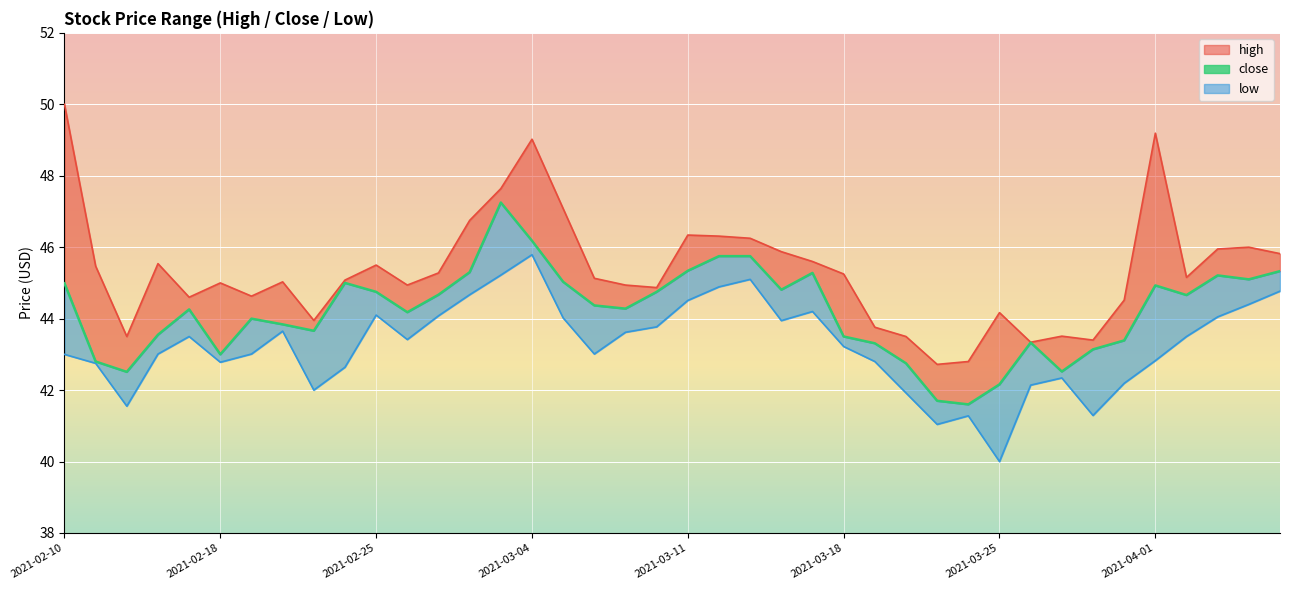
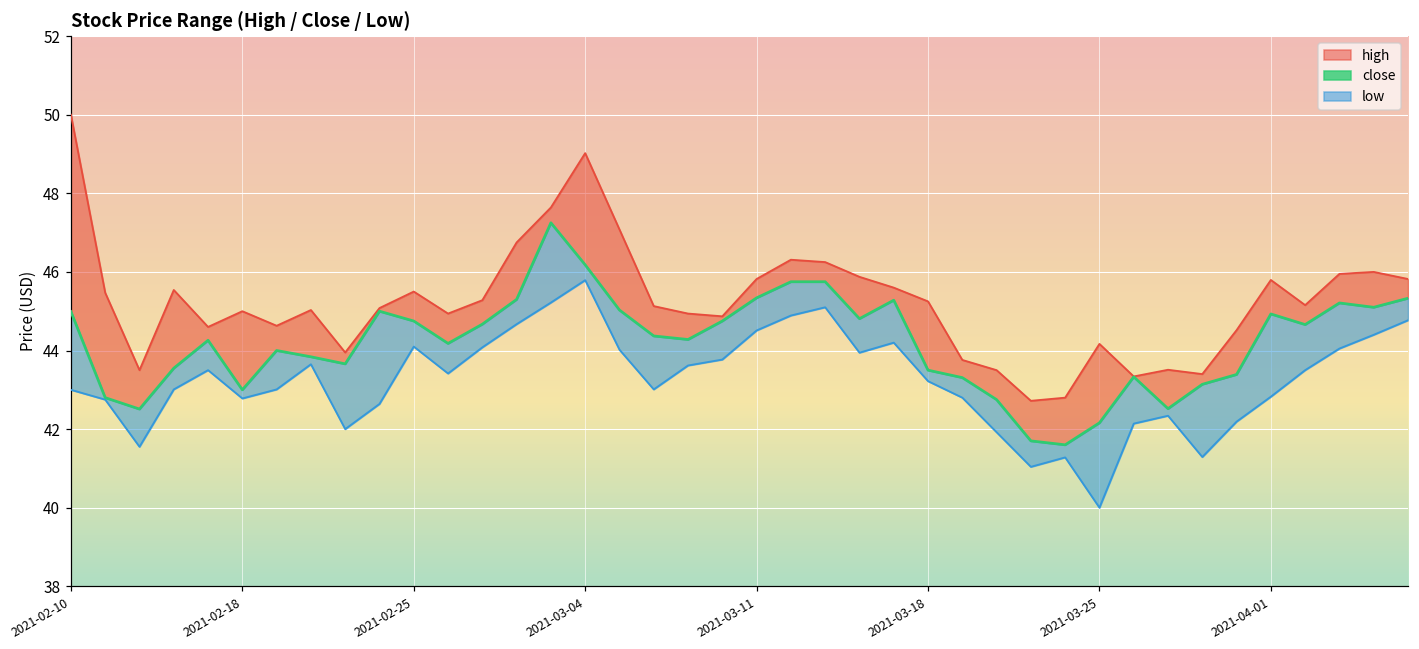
  {
    "high": {
      "2021-02-10": 50.0,
      "2021-02-18": 45.0,
      "2021-02-25": 45.5,
      "2021-03-04": 49.0,
-     "2021-03-11": 46.3,
+     "2021-03-11": 45.8,
      "2021-03-18": 45.3,
      "2021-03-25": 44.2,
-     "2021-04-01": 49.2
+     "2021-04-01": 45.8
    }
  }
